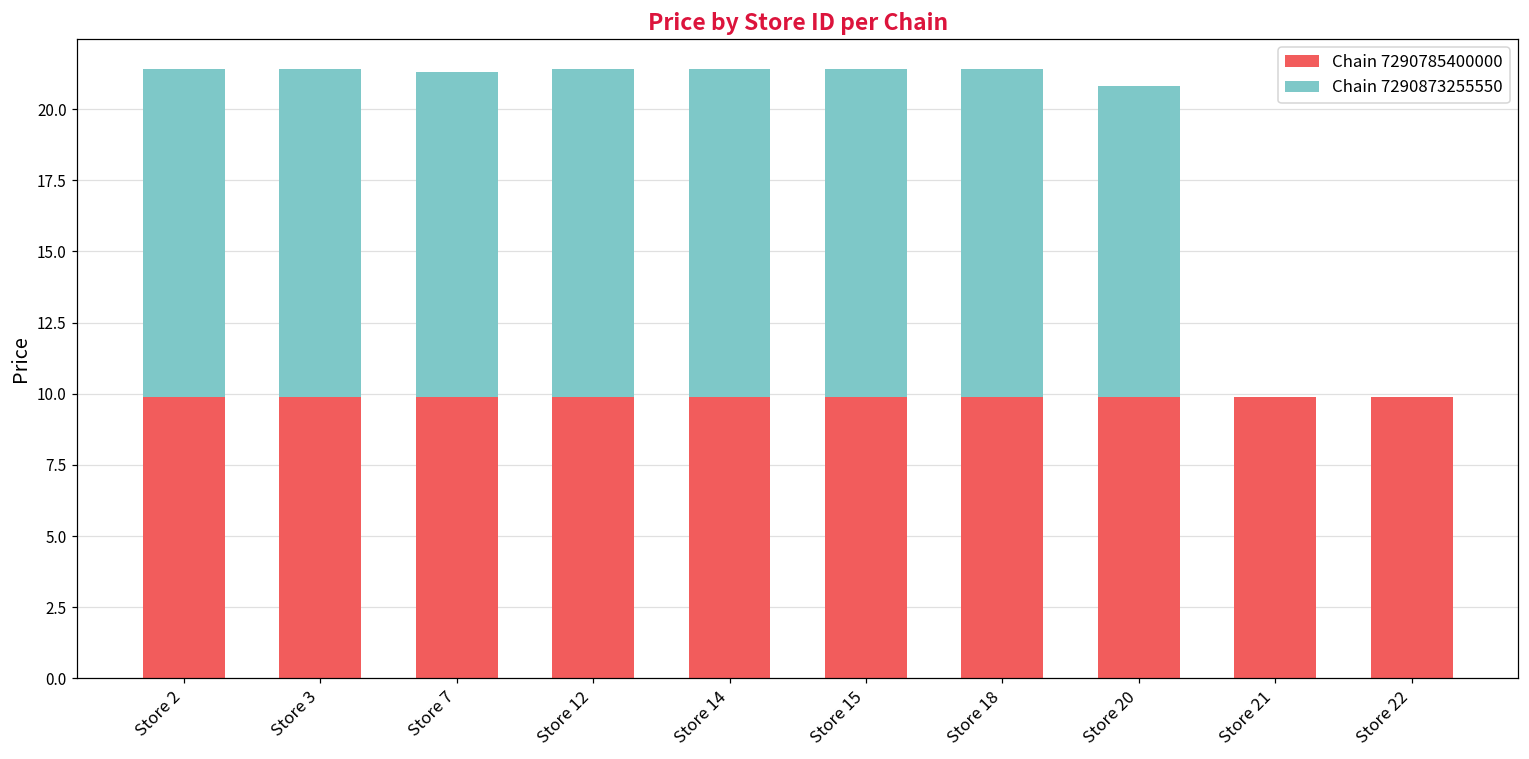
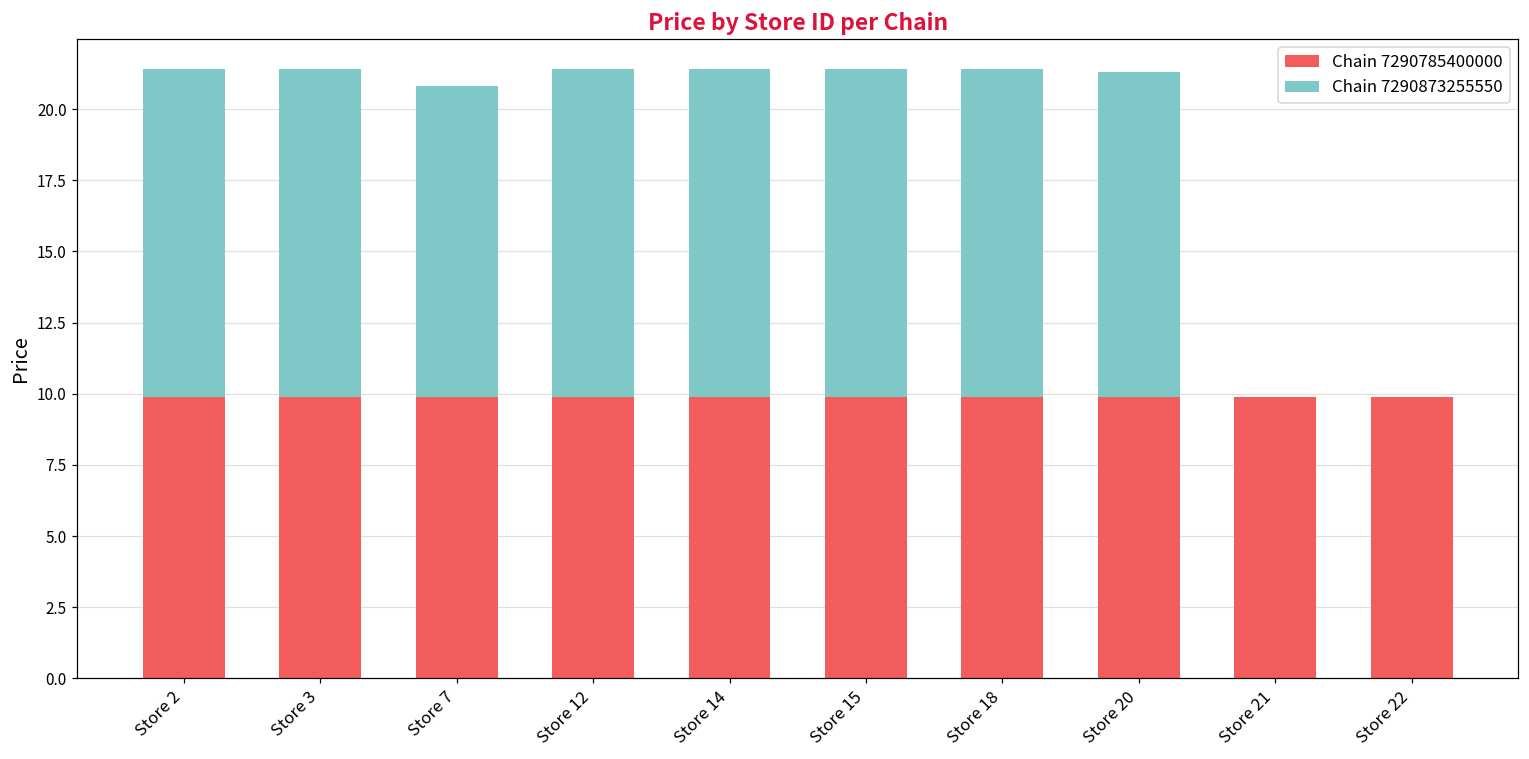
  {
    "Chain 7290785400000": {
      "Store 2": 9.9,
      "Store 3": 9.9,
      "Store 7": 9.9,
      "Store 12": 9.9,
      "Store 14": 9.9,
      "Store 15": 9.9,
      "Store 18": 9.9,
      "Store 20": 9.9,
      "Store 21": 9.9,
      "Store 22": 9.9
    },
    "Chain 7290873255550": {
      "Store 2": 11.5,
      "Store 3": 11.5,
-     "Store 7": 11.4,
+     "Store 7": 10.9,
      "Store 12": 11.5,
      "Store 14": 11.5,
      "Store 15": 11.5,
      "Store 18": 11.5,
-     "Store 20": 10.9,
+     "Store 20": 11.4,
      "Store 21": 0.0,
      "Store 22": 0.0
    }
  }
